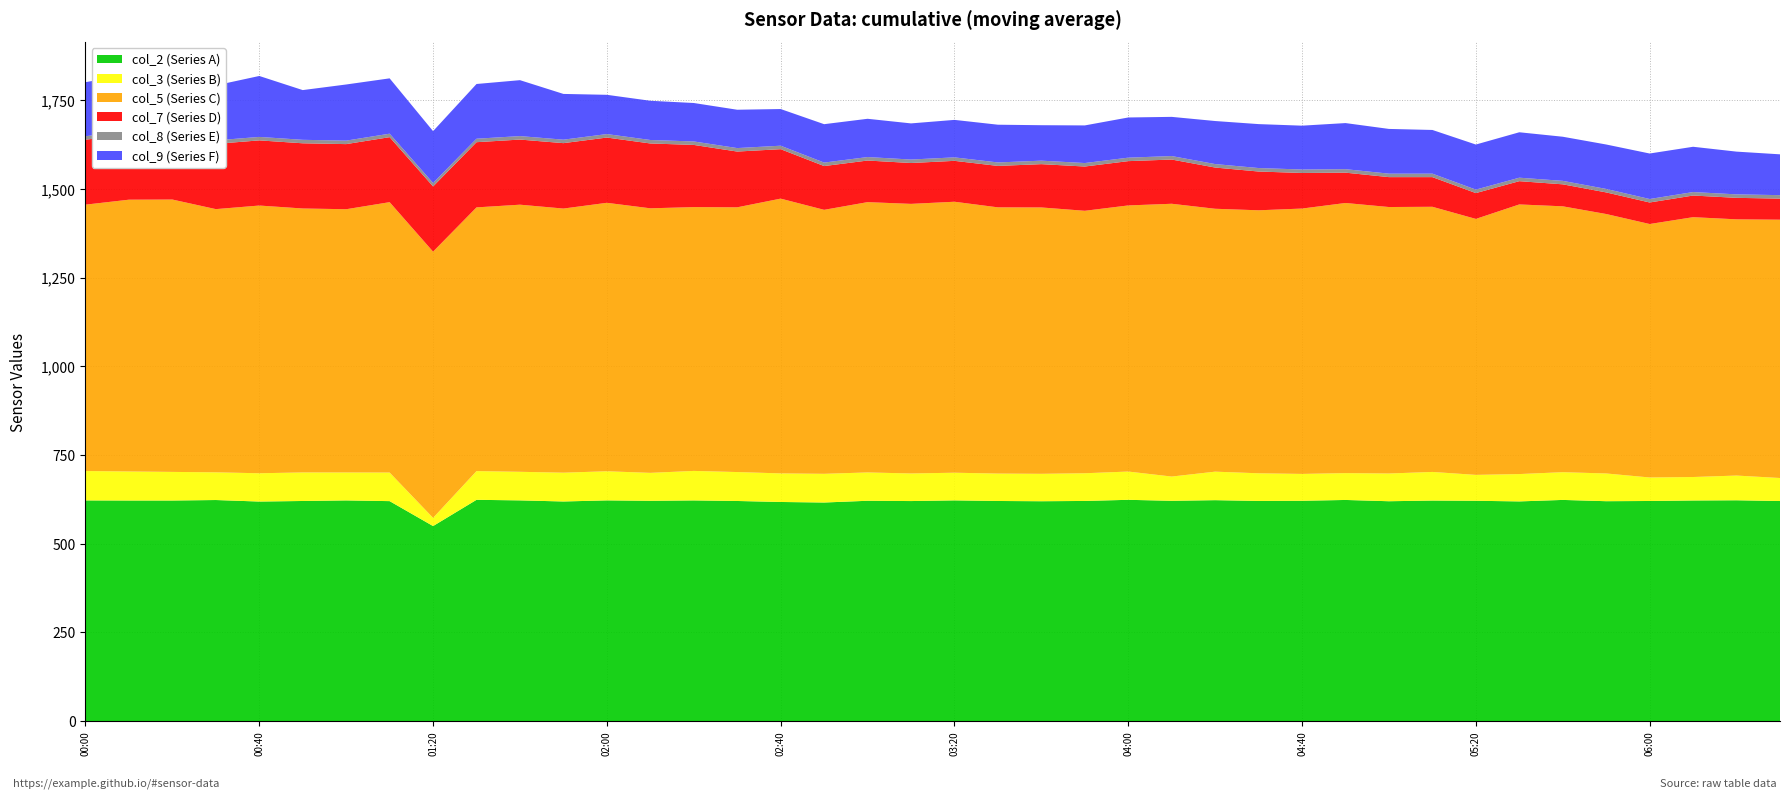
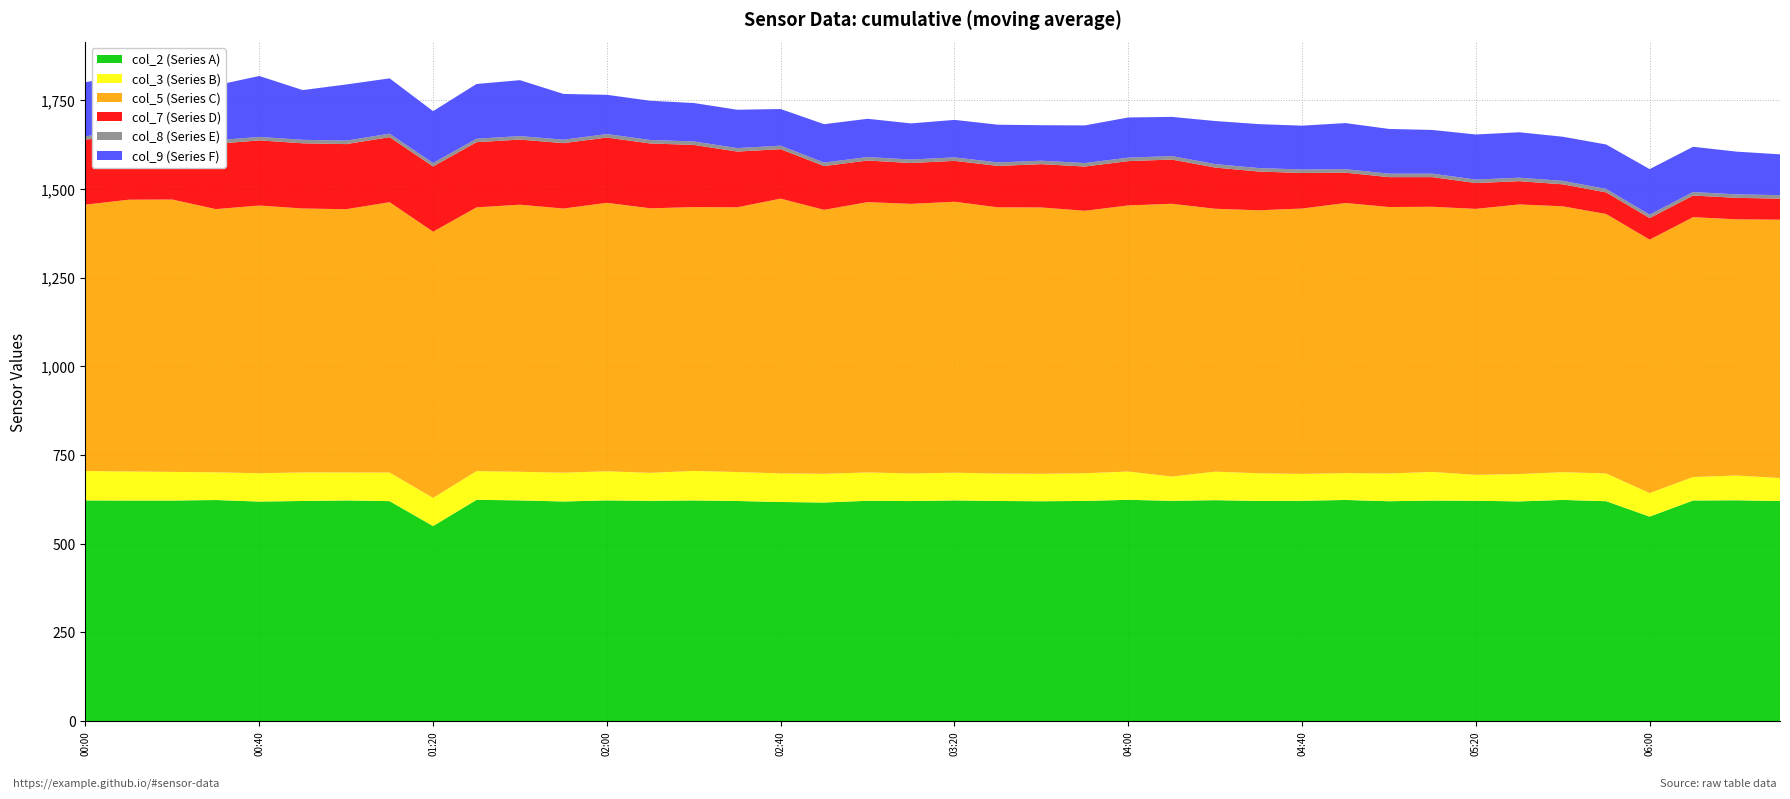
  {
    "col_2 (Series A)": {
      "00:00": 620,
      "00:40": 620,
      "01:20": 550,
      "02:00": 620,
      "02:40": 620,
      "03:20": 620,
      "04:00": 620,
      "04:40": 620,
      "05:20": 620,
-     "06:00": 620
+     "06:00": 580
    },
    "col_3 (Series B)": {
      "00:00": 80,
      "00:40": 80,
-     "01:20": 20,
+     "01:20": 80,
      "02:00": 80,
      "02:40": 80,
      "03:20": 80,
      "04:00": 80,
      "04:40": 80,
      "05:20": 70,
      "06:00": 70
    },
    "col_5 (Series C)": {
      "00:00": 750,
      "00:40": 750,
      "01:20": 750,
      "02:00": 760,
      "02:40": 770,
      "03:20": 760,
      "04:00": 750,
      "04:40": 750,
-     "05:20": 720,
+     "05:20": 750,
      "06:00": 710
    },
    "col_7 (Series D)": {
      "00:00": 180,
      "00:40": 180,
      "01:20": 180,
      "02:00": 180,
      "02:40": 140,
      "03:20": 120,
      "04:00": 120,
      "04:40": 100,
      "05:20": 70,
      "06:00": 60
    },
    "col_8 (Series E)": {
      "00:00": 10,
      "00:40": 10,
      "01:20": 10,
      "02:00": 10,
      "02:40": 10,
      "03:20": 10,
      "04:00": 10,
      "04:40": 10,
      "05:20": 10,
      "06:00": 10
    },
    "col_9 (Series F)": {
      "00:00": 150,
      "00:40": 170,
      "01:20": 150,
      "02:00": 110,
      "02:40": 100,
      "03:20": 110,
      "04:00": 110,
      "04:40": 120,
      "05:20": 130,
      "06:00": 130
    }
  }
